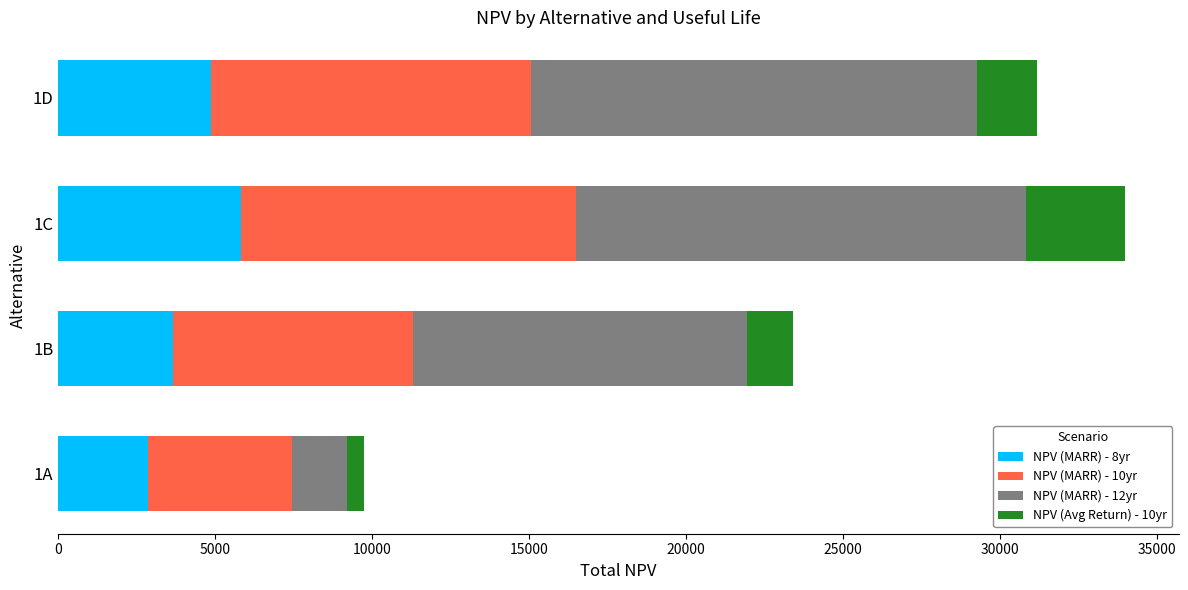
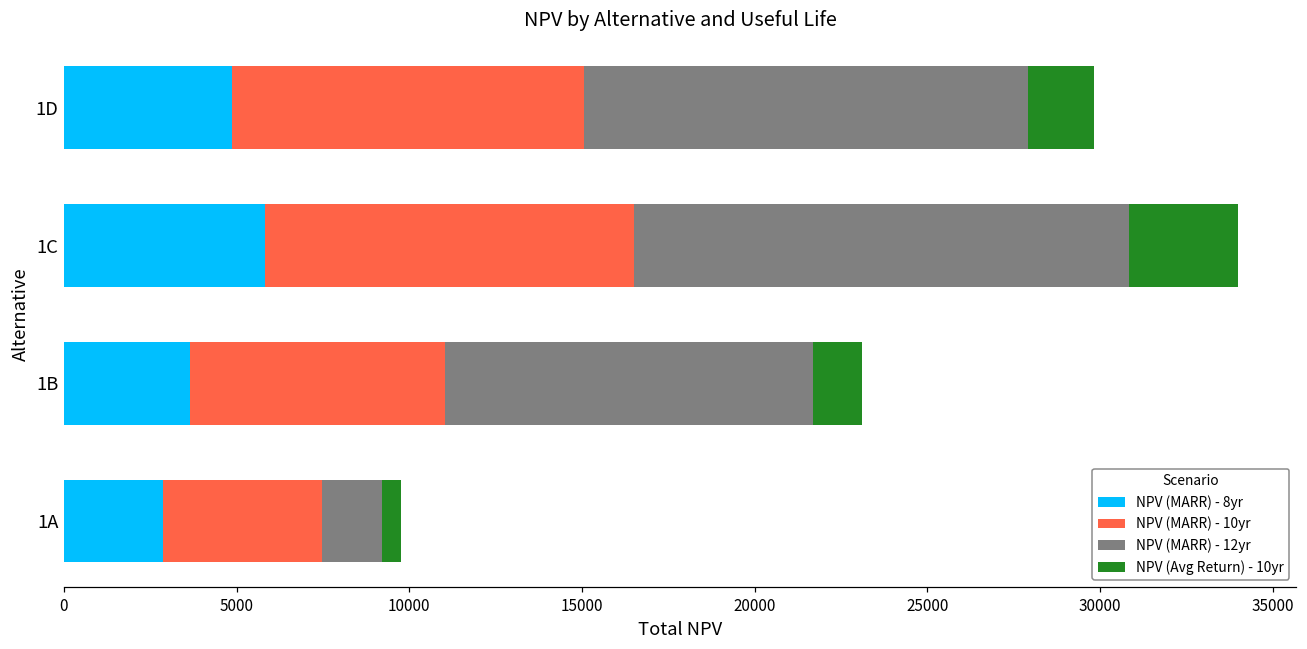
  {
    "NPV (MARR) - 8yr": {
      "1D": 4900,
      "1C": 5800,
      "1B": 3700,
      "1A": 2900
    },
    "NPV (MARR) - 10yr": {
      "1D": 10200,
      "1C": 10700,
-     "1B": 7600,
+     "1B": 7400,
      "1A": 4600
    },
    "NPV (MARR) - 12yr": {
-     "1D": 14200,
+     "1D": 12900,
      "1C": 14300,
      "1B": 10700,
      "1A": 1700
    },
    "NPV (Avg Return) - 10yr": {
      "1D": 1900,
      "1C": 3200,
      "1B": 1400,
      "1A": 500
    }
  }
